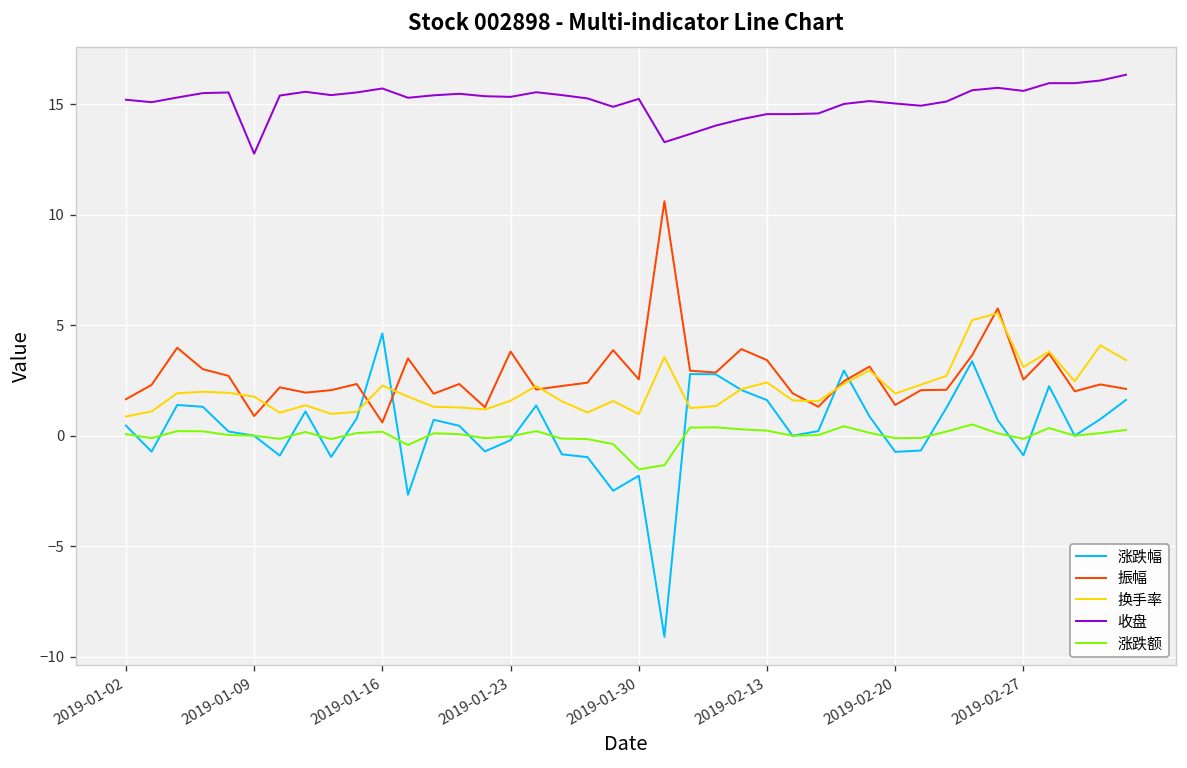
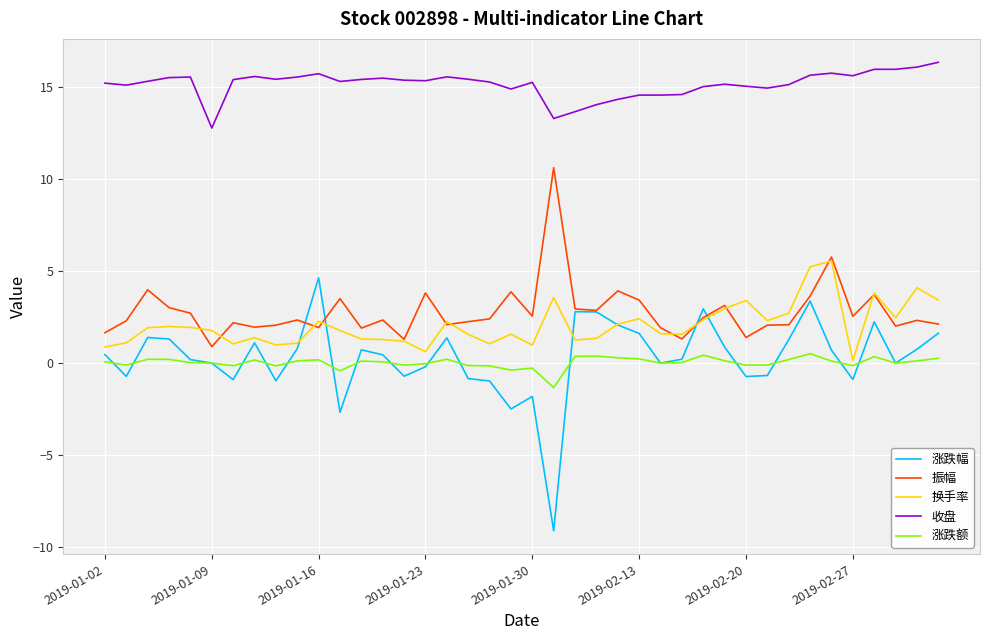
  {
    "涨跌幅": {
      "2019-01-02": 0.5,
      "2019-01-16": 4.6,
      "2019-01-23": -0.2,
      "2019-01-30": -1.8,
      "2019-02-13": 1.6,
      "2019-02-20": -0.7,
      "2019-02-27": -0.9
    },
    "振幅": {
      "2019-01-02": 1.7,
      "2019-01-09": 0.9,
-     "2019-01-16": 0.6,
+     "2019-01-16": 1.9,
      "2019-01-23": 3.8,
      "2019-01-30": 2.6,
      "2019-02-13": 3.4,
      "2019-02-20": 1.4,
      "2019-02-27": 2.5
    },
    "换手率": {
      "2019-01-02": 0.9,
      "2019-01-09": 1.8,
      "2019-01-16": 2.3,
-     "2019-01-23": 1.6,
+     "2019-01-23": 0.6,
      "2019-01-30": 1.0,
      "2019-02-13": 2.4,
-     "2019-02-20": 1.9,
-     "2019-02-27": 3.1
+     "2019-02-20": 3.4,
+     "2019-02-27": 0.1
    },
    "收盘": {
      "2019-01-02": 15.2,
      "2019-01-09": 12.8,
      "2019-01-16": 15.7,
      "2019-01-23": 15.3,
      "2019-01-30": 15.2,
      "2019-02-13": 14.6,
      "2019-02-20": 15.0,
      "2019-02-27": 15.6
    },
    "涨跌额": {
      "2019-01-02": 0.1,
      "2019-01-16": 0.2,
      "2019-01-23": 0.0,
-     "2019-01-30": -1.5,
+     "2019-01-30": -0.3,
      "2019-02-13": 0.2,
      "2019-02-20": -0.1,
      "2019-02-27": -0.1
    }
  }
